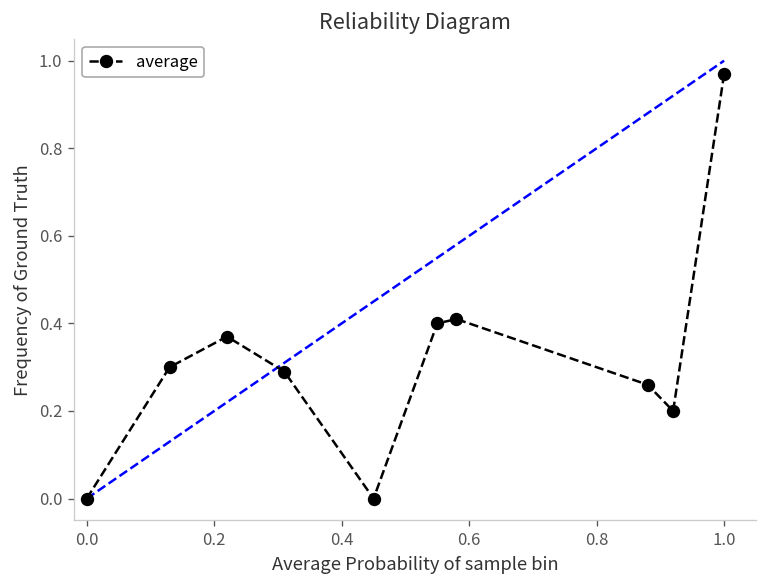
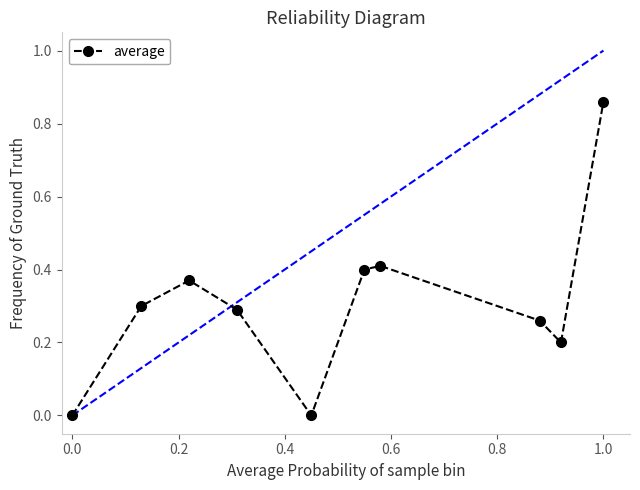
  {
    "average": {
-     "1.0": 0.97
+     "1.0": 0.86
    }
  }
